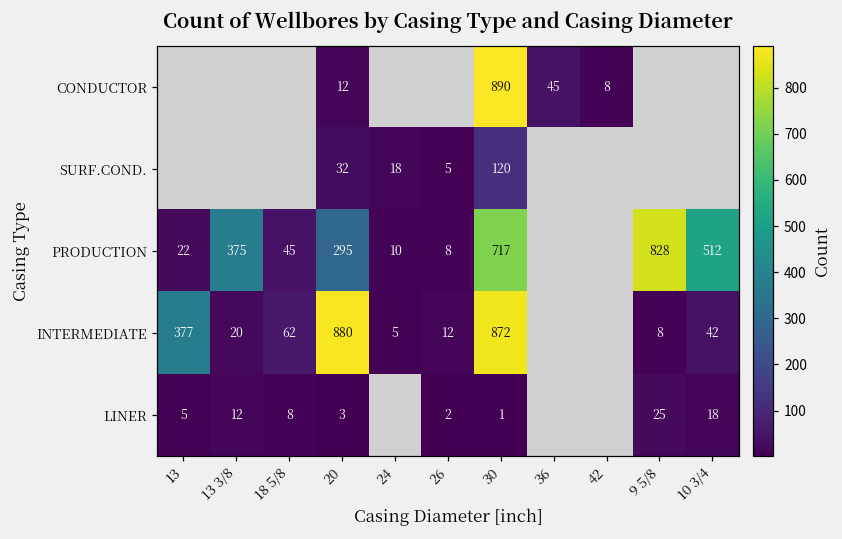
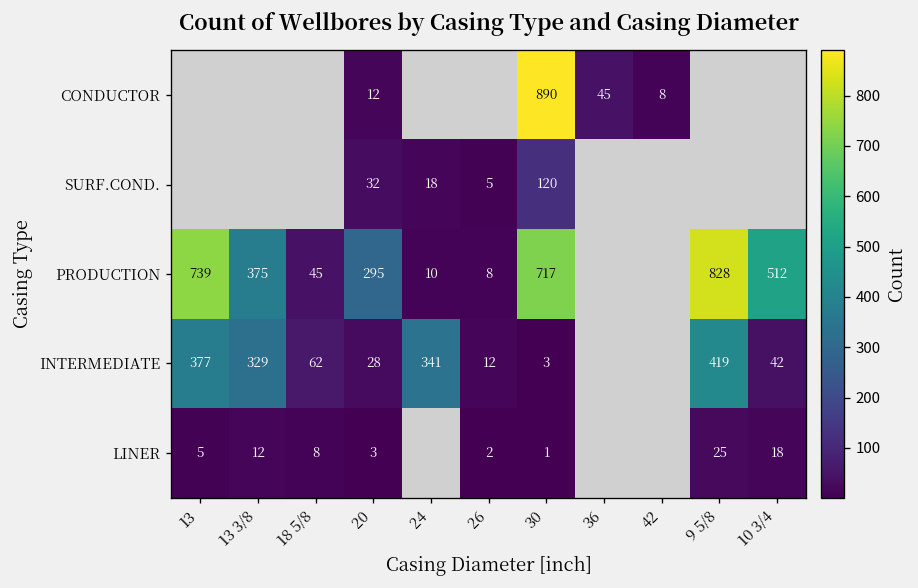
  {
    "CONDUCTOR": {
      "20": 12,
      "30": 890,
      "36": 45,
      "42": 8
    },
    "SURF.COND.": {
      "20": 32,
      "24": 18,
      "26": 5,
      "30": 120
    },
    "PRODUCTION": {
-     "13": 22,
+     "13": 739,
      "13 3/8": 375,
      "18 5/8": 45,
      "20": 295,
      "24": 10,
      "26": 8,
      "30": 717,
      "9 5/8": 828,
      "10 3/4": 512
    },
    "INTERMEDIATE": {
      "13": 377,
-     "13 3/8": 20,
+     "13 3/8": 329,
      "18 5/8": 62,
-     "20": 880,
-     "24": 5,
+     "20": 28,
+     "24": 341,
      "26": 12,
-     "30": 872,
-     "9 5/8": 8,
+     "30": 3,
+     "9 5/8": 419,
      "10 3/4": 42
    },
    "LINER": {
      "13": 5,
      "13 3/8": 12,
      "18 5/8": 8,
      "20": 3,
      "26": 2,
      "30": 1,
      "9 5/8": 25,
      "10 3/4": 18
    }
  }
